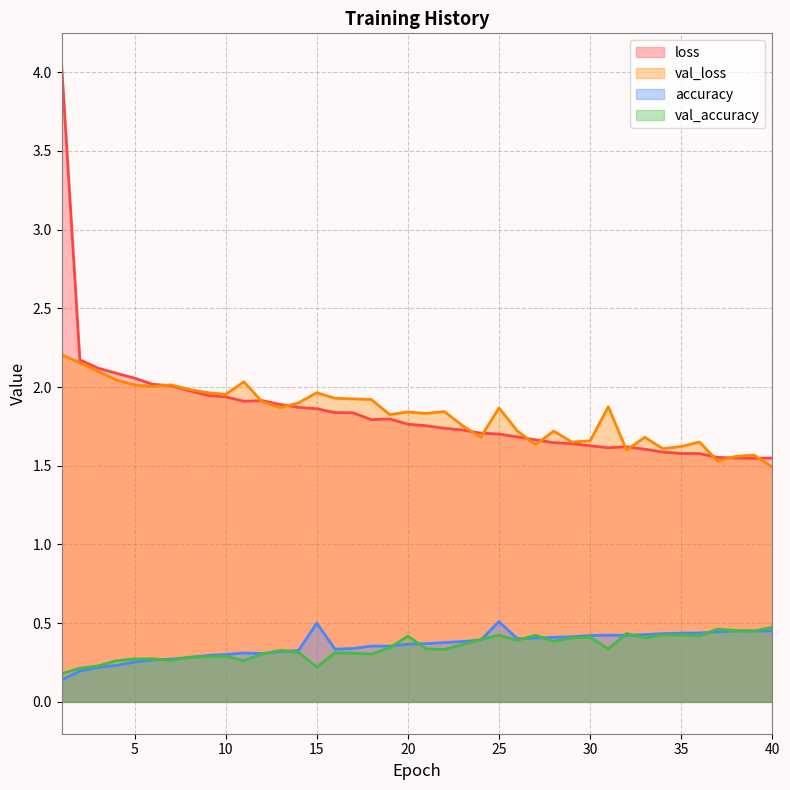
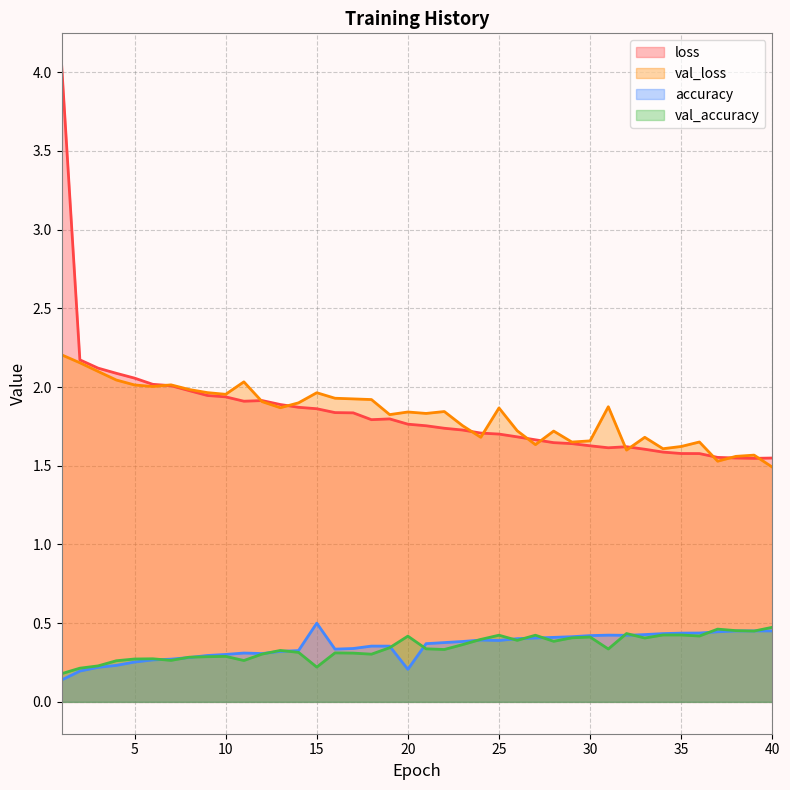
  {
    "accuracy": {
      "5": 0.25,
      "15": 0.50,
-     "20": 0.37,
-     "25": 0.51,
+     "20": 0.21,
+     "25": 0.39,
      "40": 0.45
    },
    "val_accuracy": {
      "5": 0.27,
      "15": 0.22,
      "20": 0.42,
      "25": 0.42,
      "40": 0.47
    }
  }
